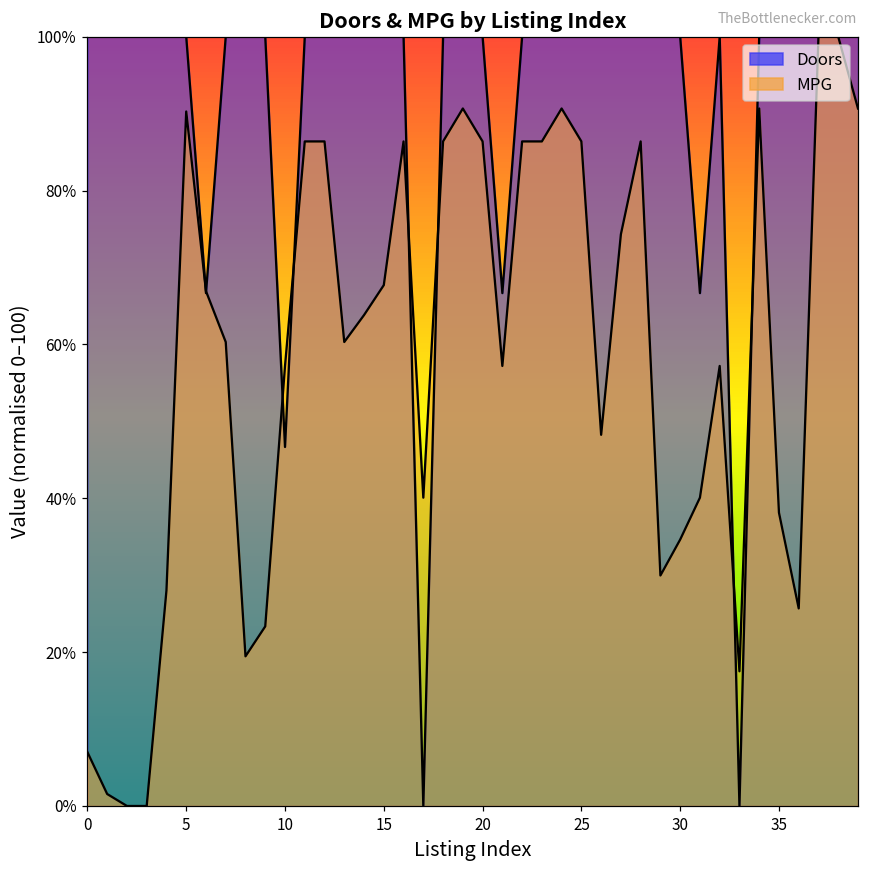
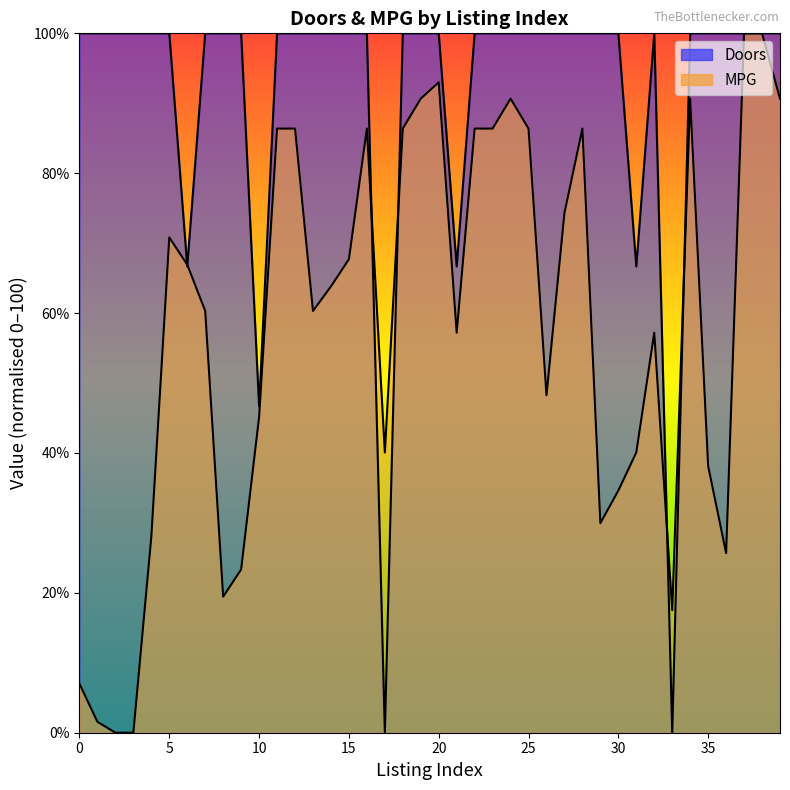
  {
    "Doors": {
      "0": "100%",
      "5": "100%",
      "10": "47%",
      "15": "100%",
      "20": "100%",
      "25": "100%",
      "30": "100%",
      "35": "100%"
    },
    "MPG": {
      "0": "7%",
-     "5": "90%",
-     "10": "57%",
+     "5": "71%",
+     "10": "45%",
      "15": "68%",
-     "20": "86%",
+     "20": "93%",
      "25": "86%",
      "30": "35%",
      "35": "38%"
    }
  }
